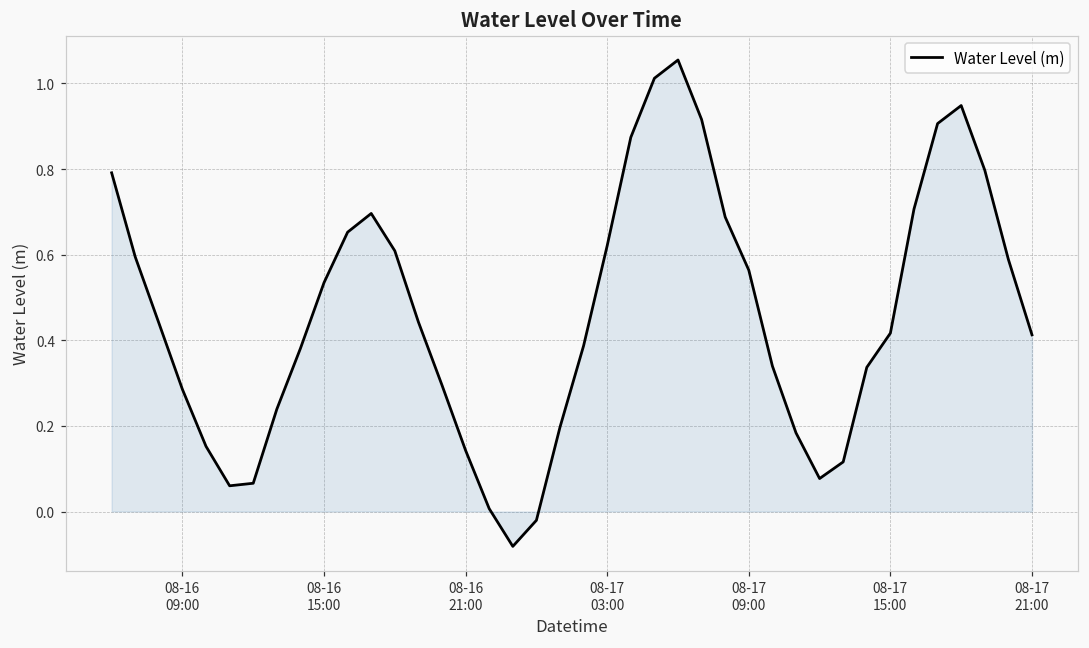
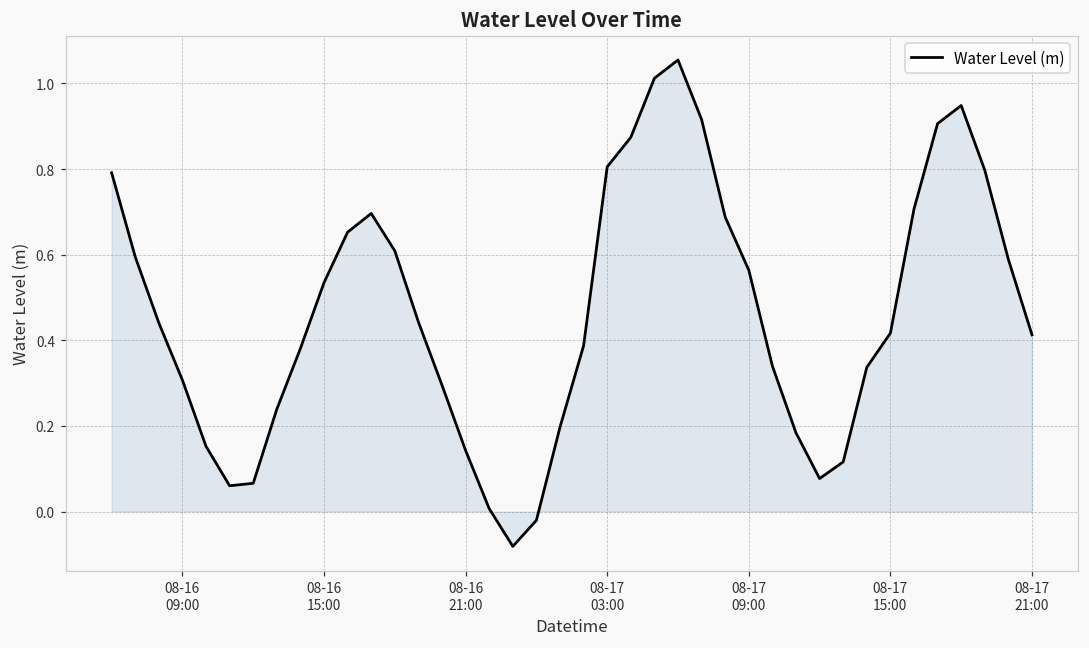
  {
    "Water Level (m)": {
-     "08-16 09:00": 0.29,
-     "08-17 03:00": 0.62
+     "08-16 09:00": 0.31,
+     "08-17 03:00": 0.81
    }
  }
